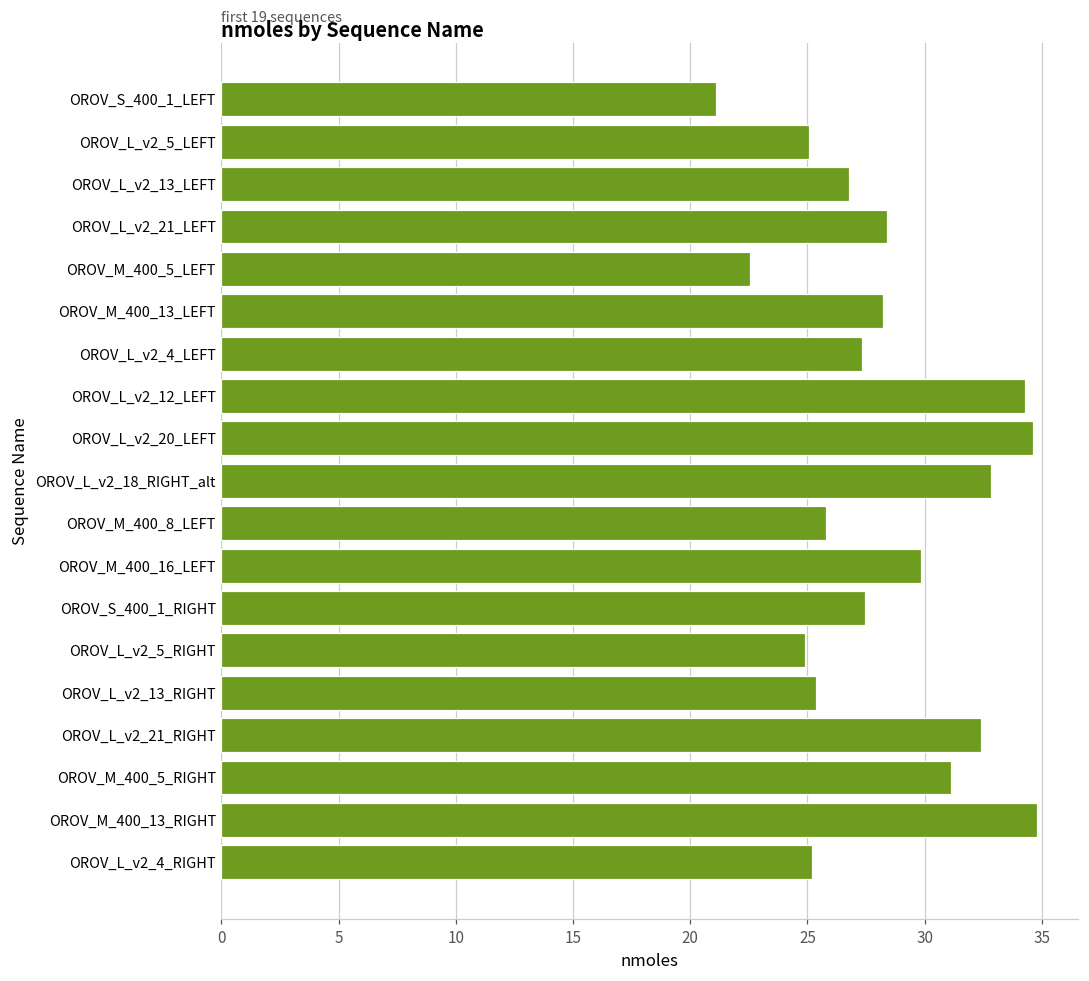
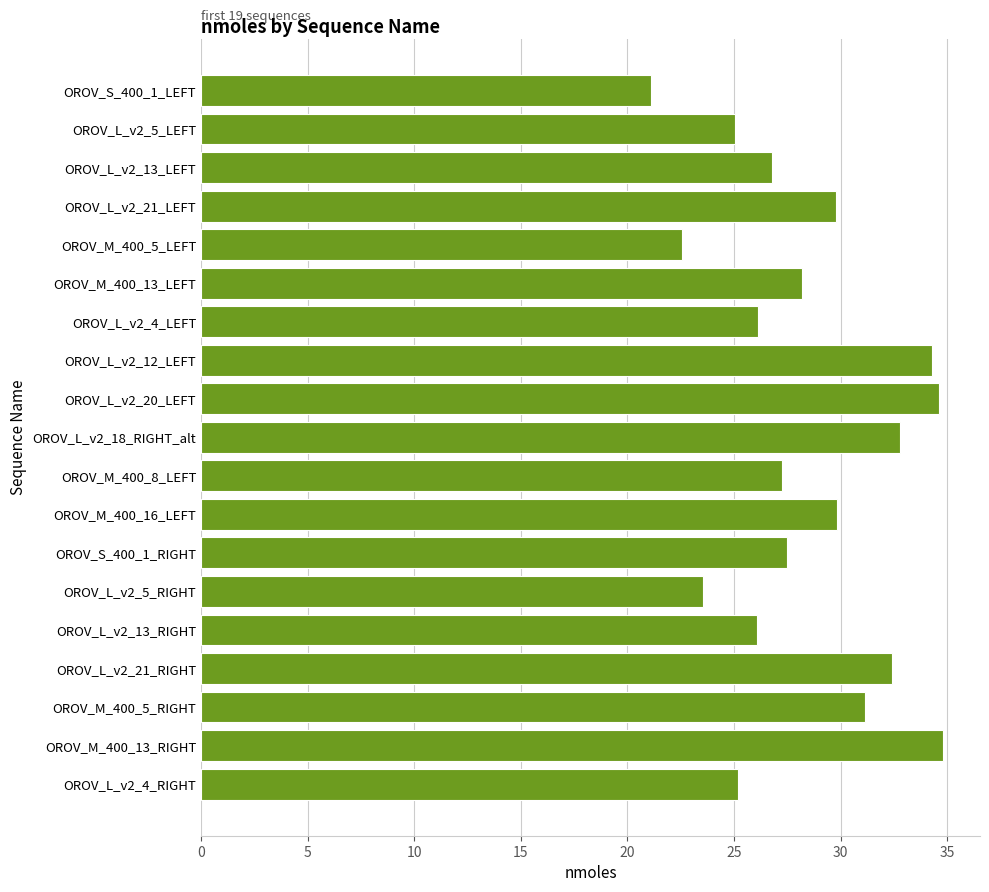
  {
    "OROV_S_400_1_LEFT": 21.1,
    "OROV_L_v2_5_LEFT": 25.1,
    "OROV_L_v2_13_LEFT": 26.8,
-   "OROV_L_v2_21_LEFT": 28.4,
+   "OROV_L_v2_21_LEFT": 29.8,
    "OROV_M_400_5_LEFT": 22.5,
    "OROV_M_400_13_LEFT": 28.2,
-   "OROV_L_v2_4_LEFT": 27.3,
+   "OROV_L_v2_4_LEFT": 26.1,
    "OROV_L_v2_12_LEFT": 34.3,
    "OROV_L_v2_20_LEFT": 34.6,
    "OROV_L_v2_18_RIGHT_alt": 32.8,
-   "OROV_M_400_8_LEFT": 25.8,
+   "OROV_M_400_8_LEFT": 27.2,
    "OROV_M_400_16_LEFT": 29.8,
    "OROV_S_400_1_RIGHT": 27.5,
-   "OROV_L_v2_5_RIGHT": 24.9,
-   "OROV_L_v2_13_RIGHT": 25.4,
+   "OROV_L_v2_5_RIGHT": 23.6,
+   "OROV_L_v2_13_RIGHT": 26.1,
    "OROV_L_v2_21_RIGHT": 32.4,
    "OROV_M_400_5_RIGHT": 31.1,
    "OROV_M_400_13_RIGHT": 34.8,
    "OROV_L_v2_4_RIGHT": 25.2
  }
